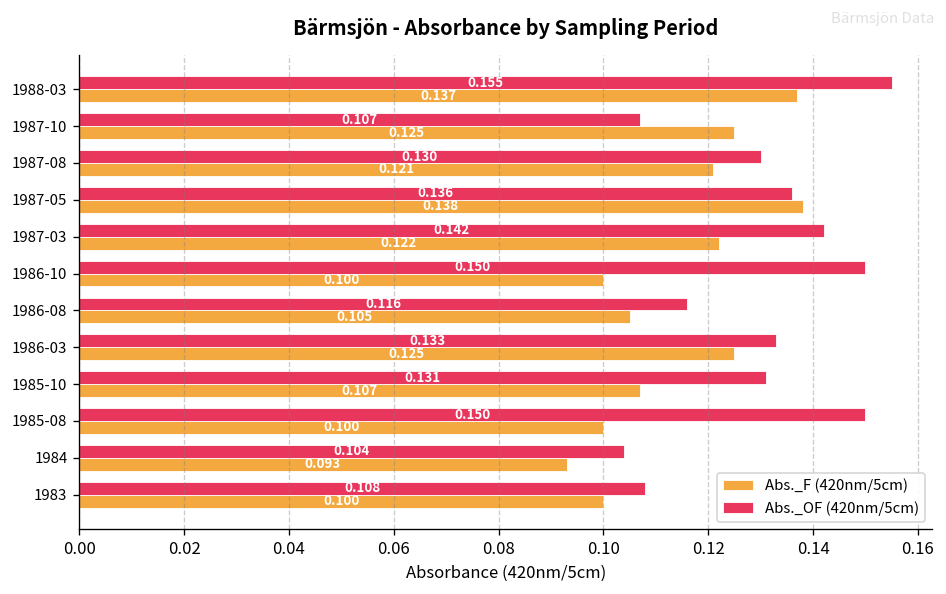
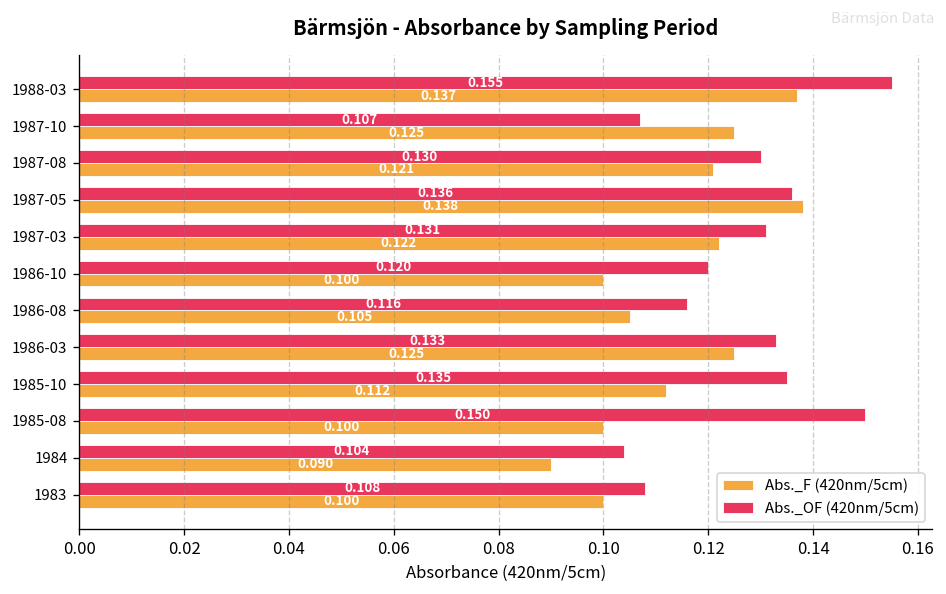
  {
    "Abs._F (420nm/5cm)": {
      "1988-03": 0.137,
      "1987-10": 0.125,
      "1987-08": 0.121,
      "1987-03": 0.122,
      "1986-10": 0.100,
      "1986-08": 0.105,
      "1986-03": 0.125,
-     "1985-10": 0.107,
+     "1985-10": 0.112,
      "1985-08": 0.100,
-     "1984": 0.093,
+     "1984": 0.090,
      "1983": 0.100
    },
    "Abs._OF (420nm/5cm)": {
      "1988-03": 0.155,
      "1987-10": 0.107,
      "1987-08": 0.130,
-     "1987-03": 0.142,
-     "1986-10": 0.150,
+     "1987-03": 0.131,
+     "1986-10": 0.120,
      "1986-08": 0.116,
      "1986-03": 0.133,
-     "1985-10": 0.131,
+     "1985-10": 0.135,
      "1985-08": 0.150,
      "1984": 0.104,
      "1983": 0.108
    }
  }
